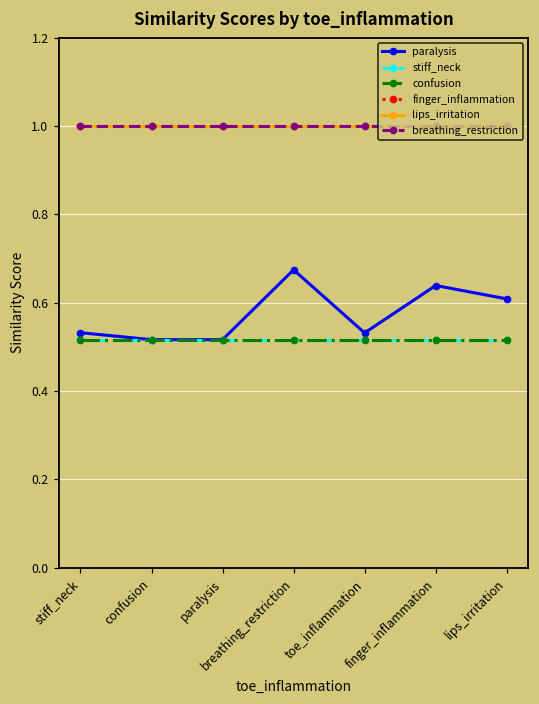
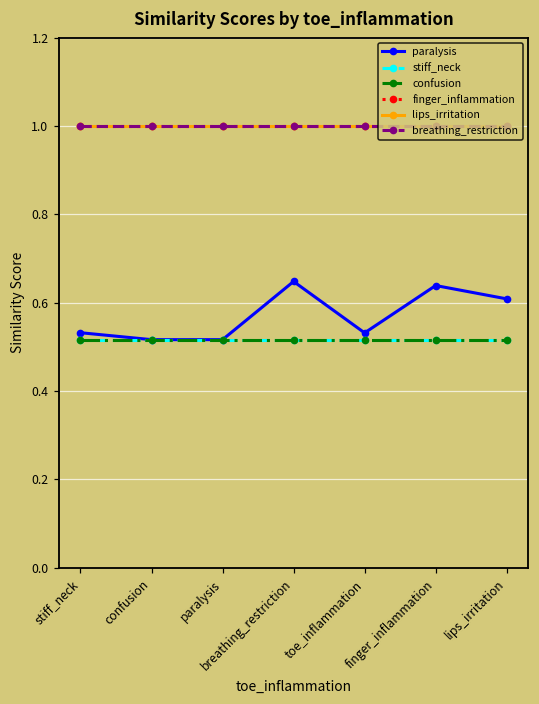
  {
    "paralysis": {
      "stiff_neck": 0.53,
-     "breathing_restriction": 0.67,
+     "breathing_restriction": 0.65,
      "toe_inflammation": 0.53,
      "finger_inflammation": 0.64,
      "lips_irritation": 0.61
    },
    "confusion": {
      "stiff_neck": 0.52,
      "breathing_restriction": 0.52,
      "toe_inflammation": 0.52,
      "finger_inflammation": 0.52,
      "lips_irritation": 0.52
    },
    "breathing_restriction": {
      "stiff_neck": 1.00,
      "confusion": 1.00,
      "paralysis": 1.00,
      "breathing_restriction": 1.00,
      "toe_inflammation": 1.00
    }
  }
